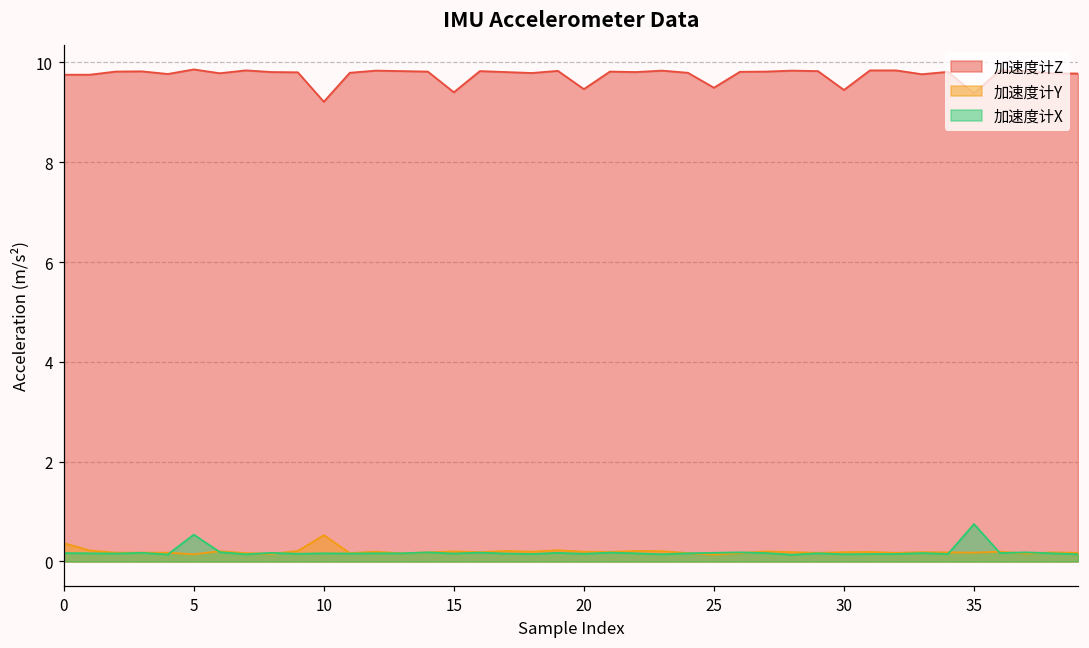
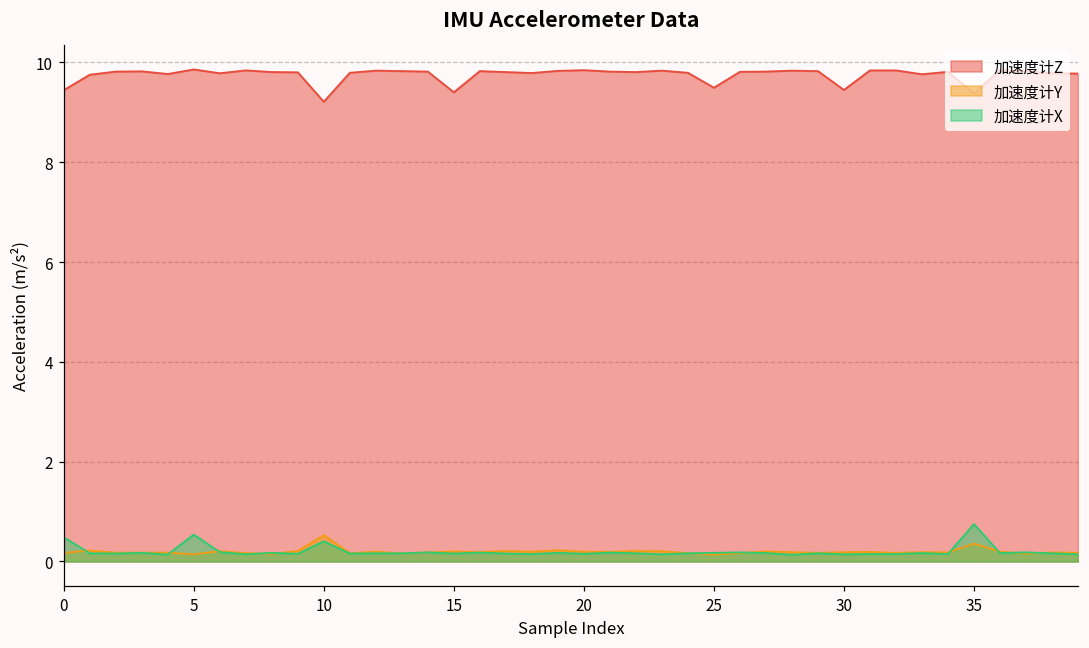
  {
    "加速度计Z": {
-     "0": 9.8,
+     "0": 9.4,
      "5": 9.9,
      "10": 9.2,
      "15": 9.4,
-     "20": 9.5,
+     "20": 9.8,
      "25": 9.5,
      "30": 9.4
    },
    "加速度计Y": {
-     "0": 0.4,
+     "0": 0.2,
      "5": 0.1,
      "10": 0.5,
-     "35": 0.2
+     "35": 0.4
    },
    "加速度计X": {
-     "0": 0.2,
+     "0": 0.5,
      "5": 0.5,
-     "10": 0.2,
+     "10": 0.4,
      "35": 0.7
    }
  }
